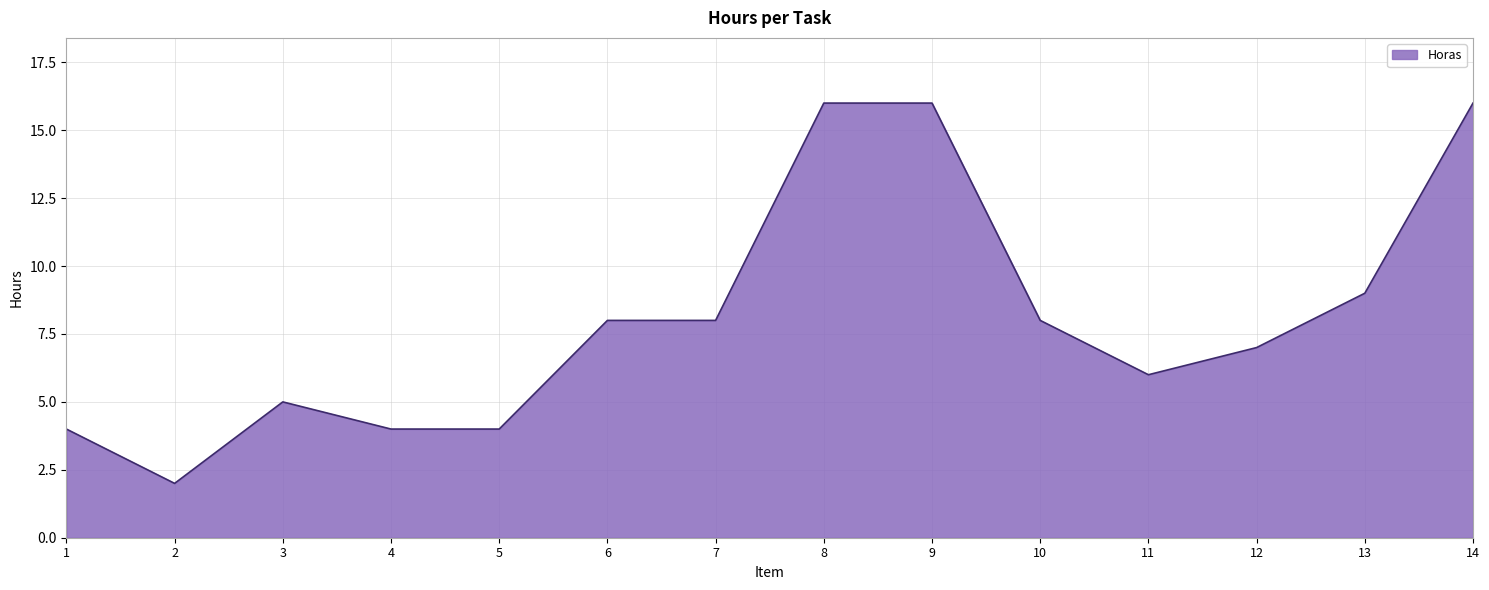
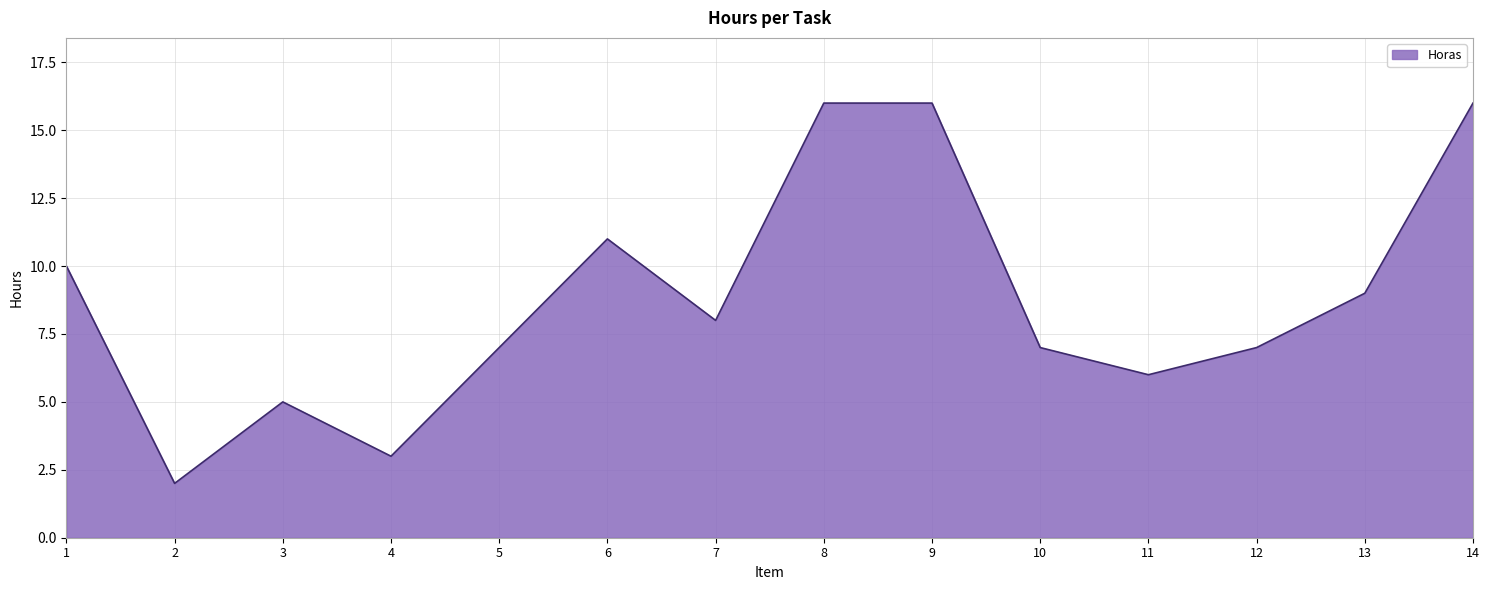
  {
-   "1": 4,
+   "1": 10,
    "2": 2,
    "3": 5,
-   "4": 4,
-   "5": 4,
-   "6": 8,
+   "4": 3,
+   "5": 7,
+   "6": 11,
    "7": 8,
    "8": 16,
    "9": 16,
-   "10": 8,
+   "10": 7,
    "11": 6,
    "12": 7,
    "13": 9,
    "14": 16
  }
